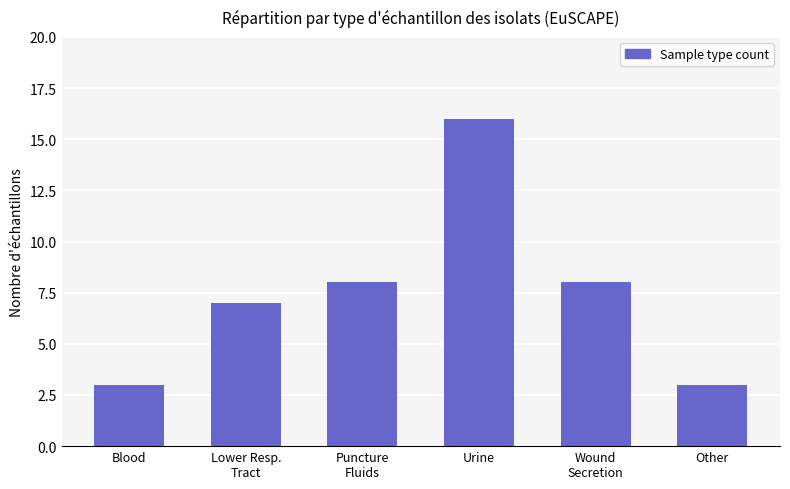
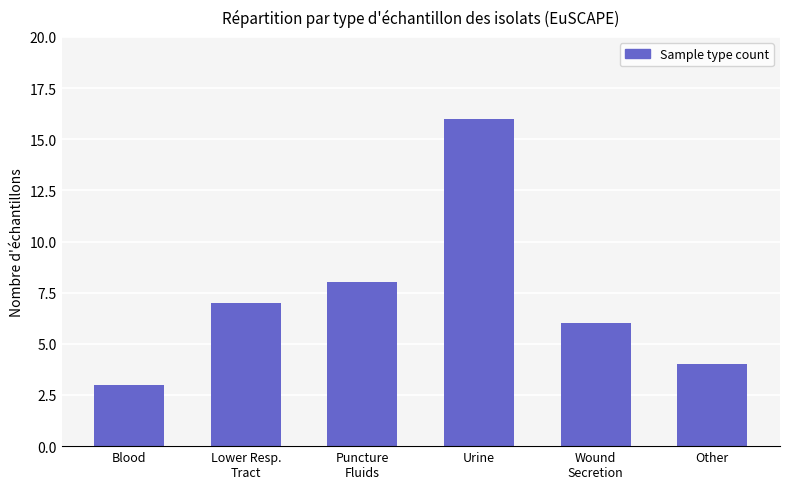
  {
    "Blood": 3,
    "Lower Resp. Tract": 7,
    "Puncture Fluids": 8,
    "Urine": 16,
-   "Wound Secretion": 8,
-   "Other": 3
+   "Wound Secretion": 6,
+   "Other": 4
  }
